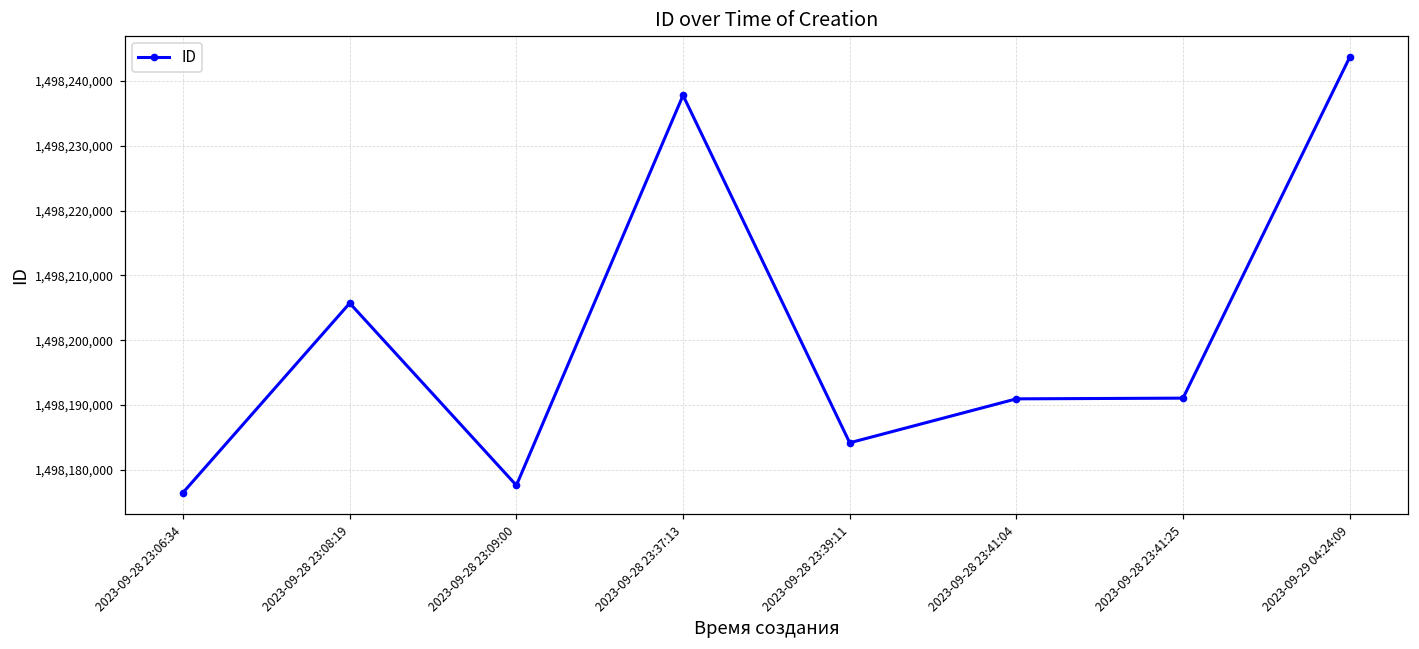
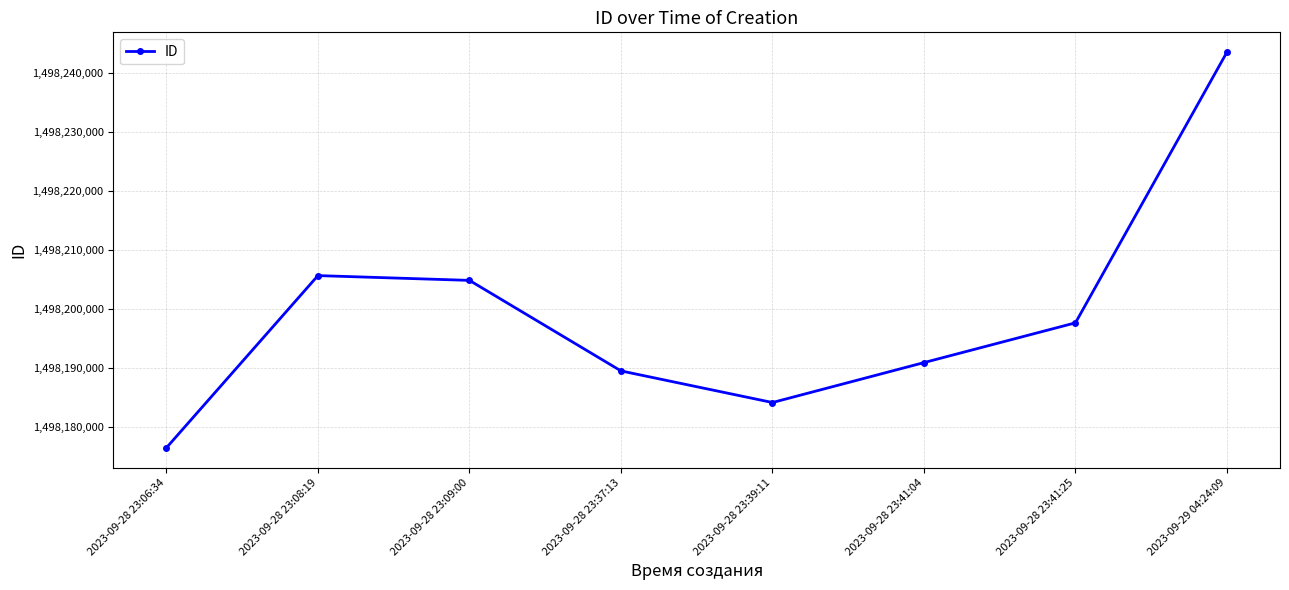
  {
    "2023-09-28 23:06:34": "1,498,177,000",
    "2023-09-28 23:08:19": "1,498,206,000",
-   "2023-09-28 23:09:00": "1,498,178,000",
-   "2023-09-28 23:37:13": "1,498,238,000",
+   "2023-09-28 23:09:00": "1,498,205,000",
+   "2023-09-28 23:37:13": "1,498,190,000",
    "2023-09-28 23:39:11": "1,498,184,000",
    "2023-09-28 23:41:04": "1,498,191,000",
-   "2023-09-28 23:41:25": "1,498,191,000",
+   "2023-09-28 23:41:25": "1,498,198,000",
    "2023-09-29 04:24:09": "1,498,244,000"
  }
